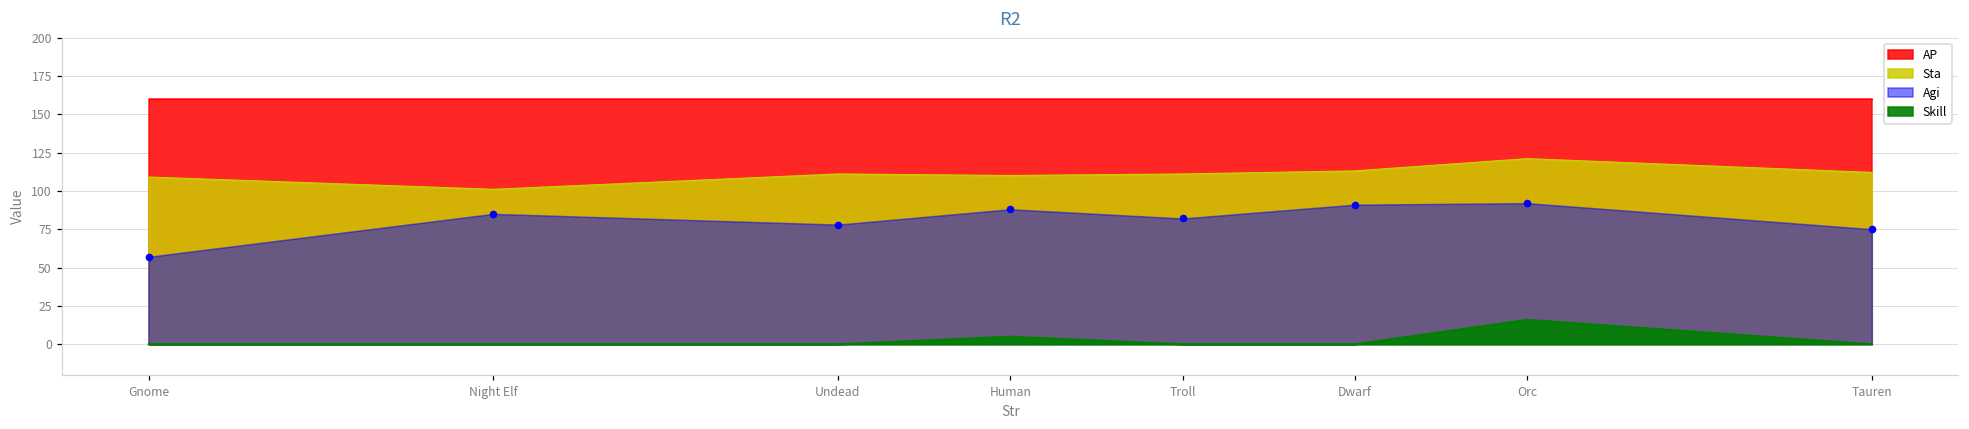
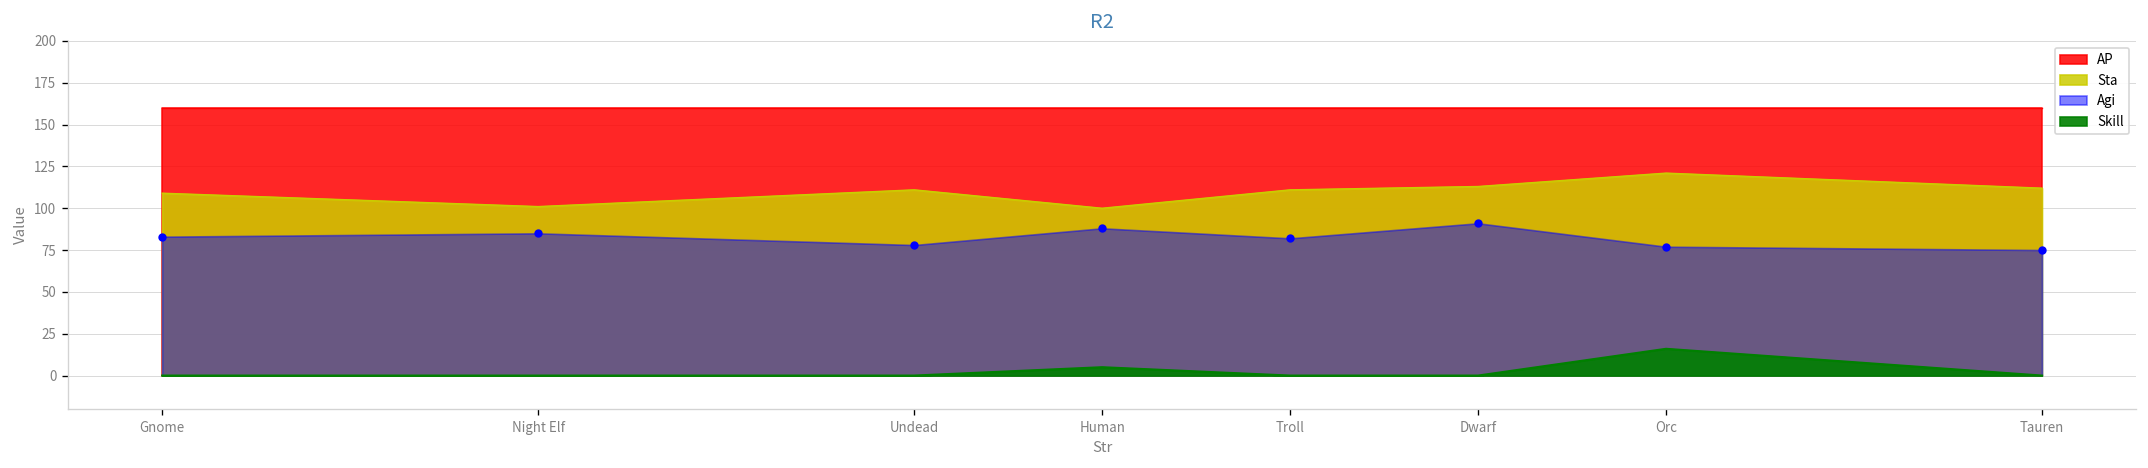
  {
    "AP": {
      "Gnome": 160,
      "Night Elf": 160,
      "Undead": 160,
      "Human": 160,
      "Troll": 160,
      "Dwarf": 160,
      "Orc": 160,
      "Tauren": 160
    },
    "Sta": {
      "Gnome": 109,
      "Night Elf": 101,
      "Undead": 111,
-     "Human": 110,
+     "Human": 100,
      "Troll": 111,
      "Dwarf": 113,
      "Orc": 121,
      "Tauren": 112
    },
    "Agi": {
-     "Gnome": 57,
+     "Gnome": 83,
      "Night Elf": 85,
      "Undead": 78,
      "Human": 88,
      "Troll": 82,
      "Dwarf": 91,
-     "Orc": 92,
+     "Orc": 77,
      "Tauren": 75
    },
    "Skill": {
      "Gnome": 0,
      "Night Elf": 0,
      "Undead": 0,
      "Human": 5,
      "Troll": 0,
      "Dwarf": 0,
      "Orc": 16,
      "Tauren": 0
    }
  }
